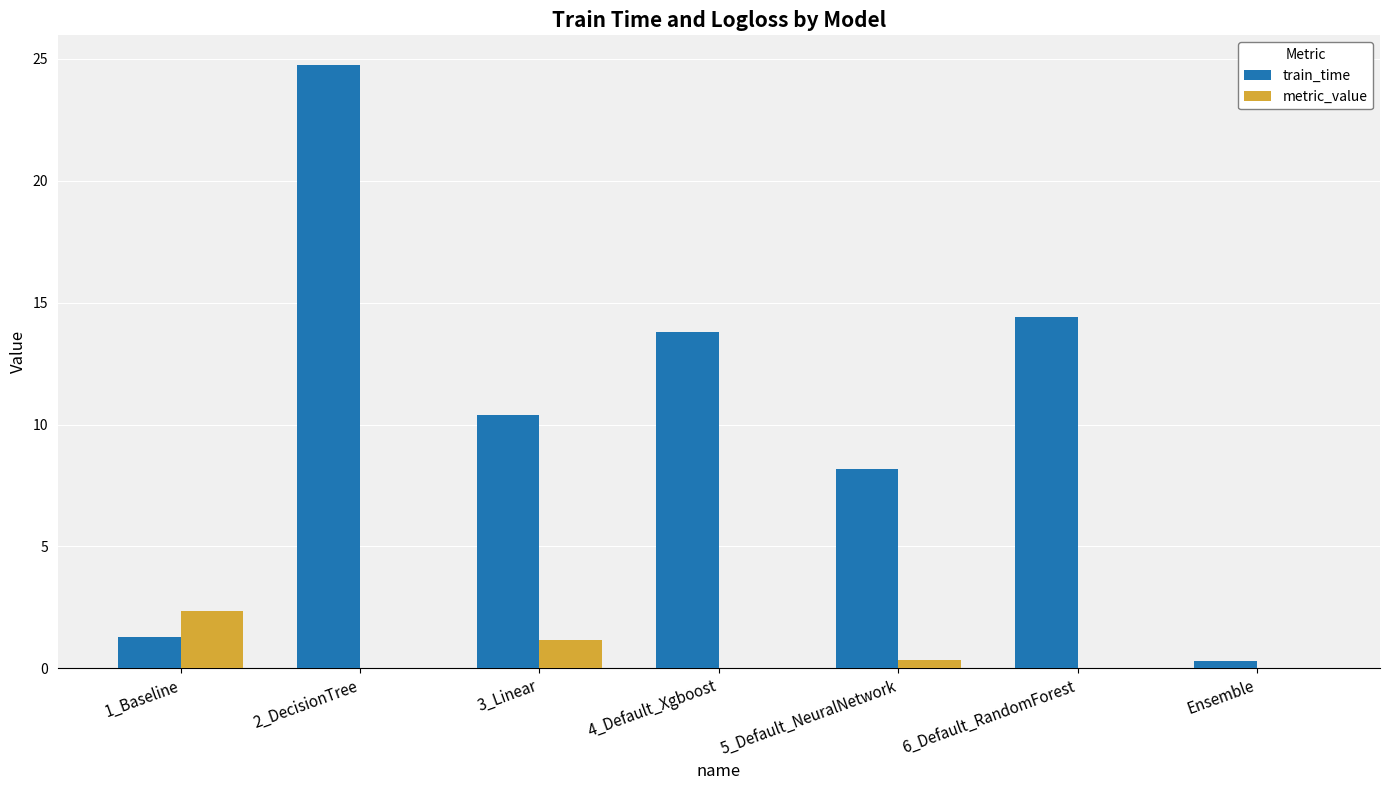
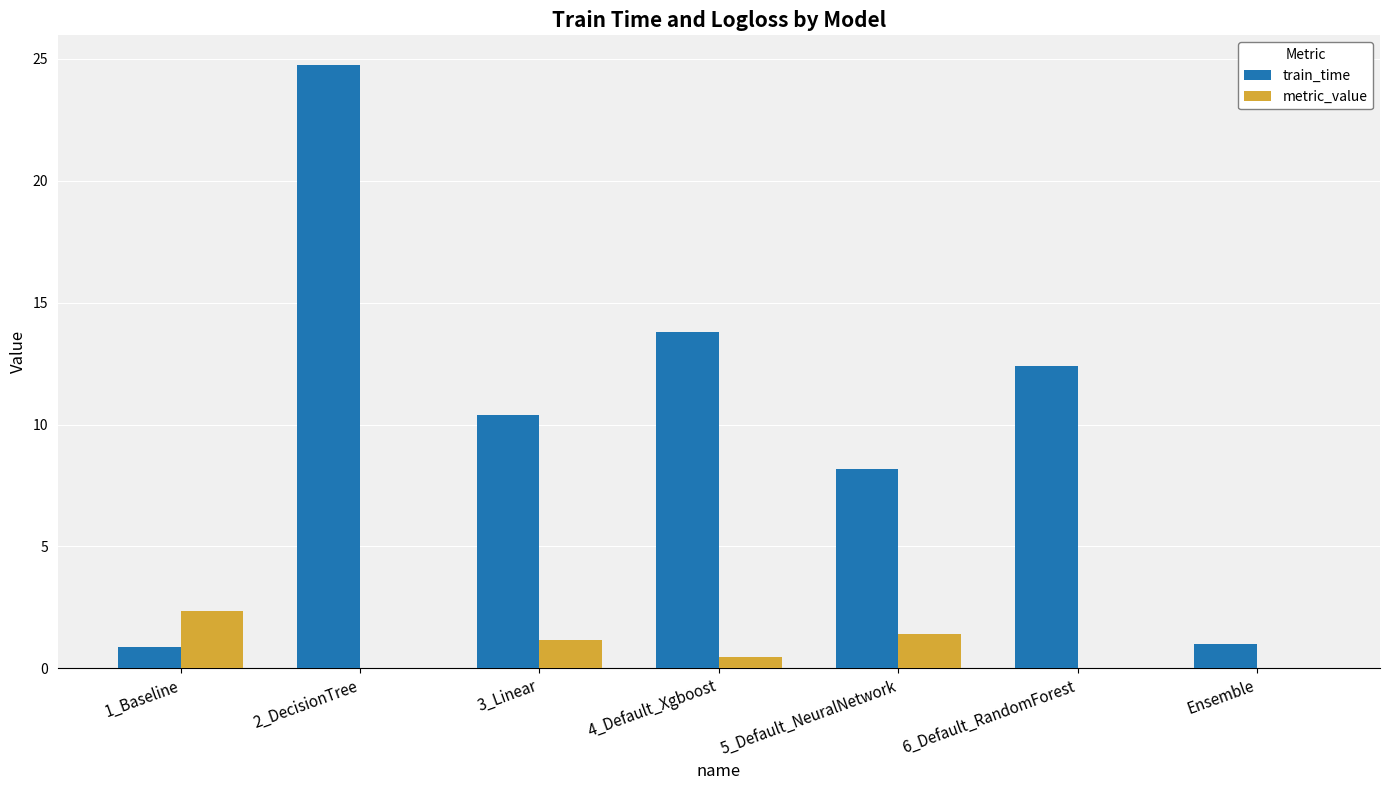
  {
    "train_time": {
-     "1_Baseline": 1.3,
+     "1_Baseline": 0.9,
      "2_DecisionTree": 24.7,
      "3_Linear": 10.4,
      "4_Default_Xgboost": 13.8,
      "5_Default_NeuralNetwork": 8.2,
-     "6_Default_RandomForest": 14.4,
-     "Ensemble": 0.3
+     "6_Default_RandomForest": 12.4,
+     "Ensemble": 1.0
    },
    "metric_value": {
      "1_Baseline": 2.4,
      "3_Linear": 1.2,
-     "4_Default_Xgboost": 0.0,
-     "5_Default_NeuralNetwork": 0.3
+     "4_Default_Xgboost": 0.5,
+     "5_Default_NeuralNetwork": 1.4
    }
  }
